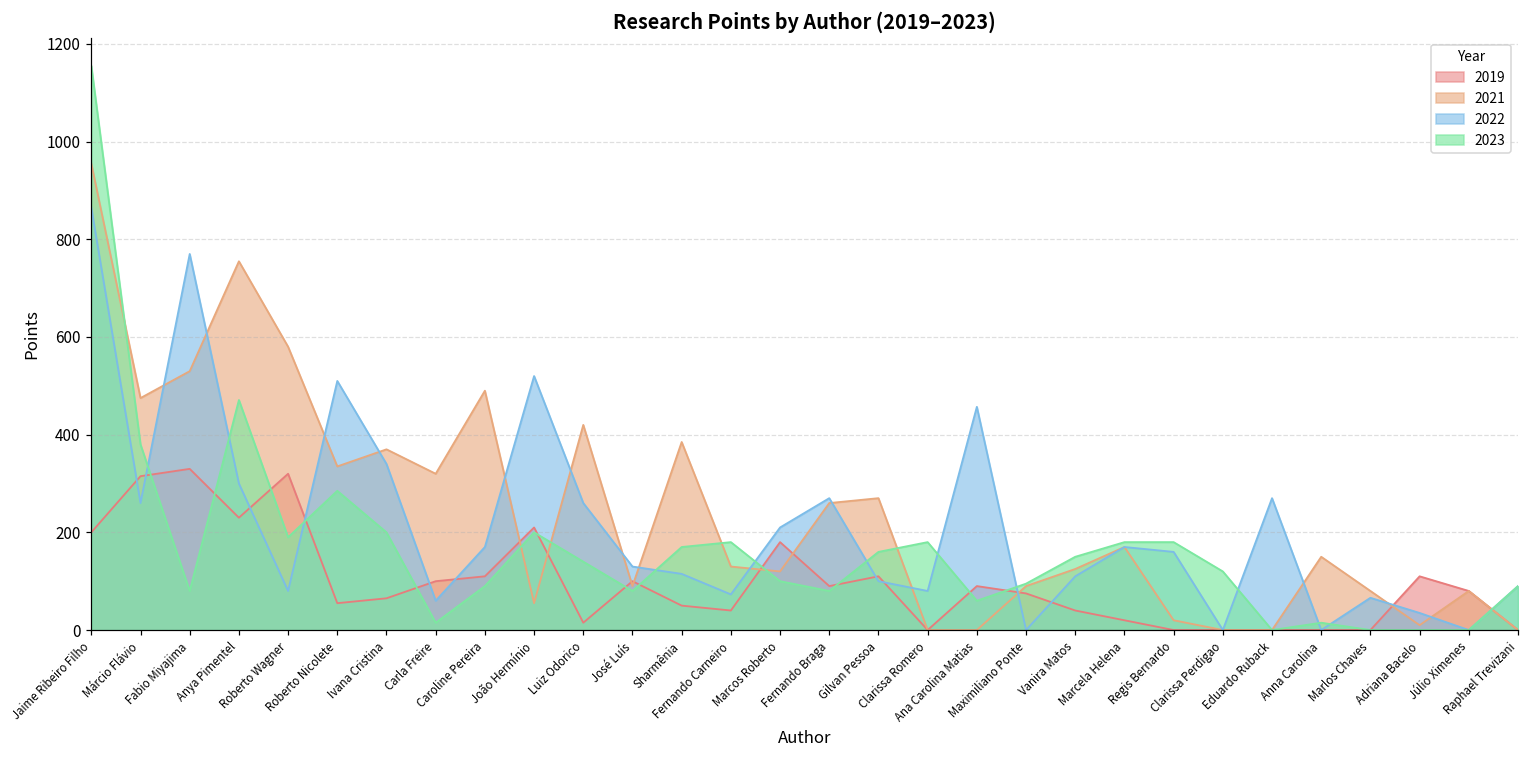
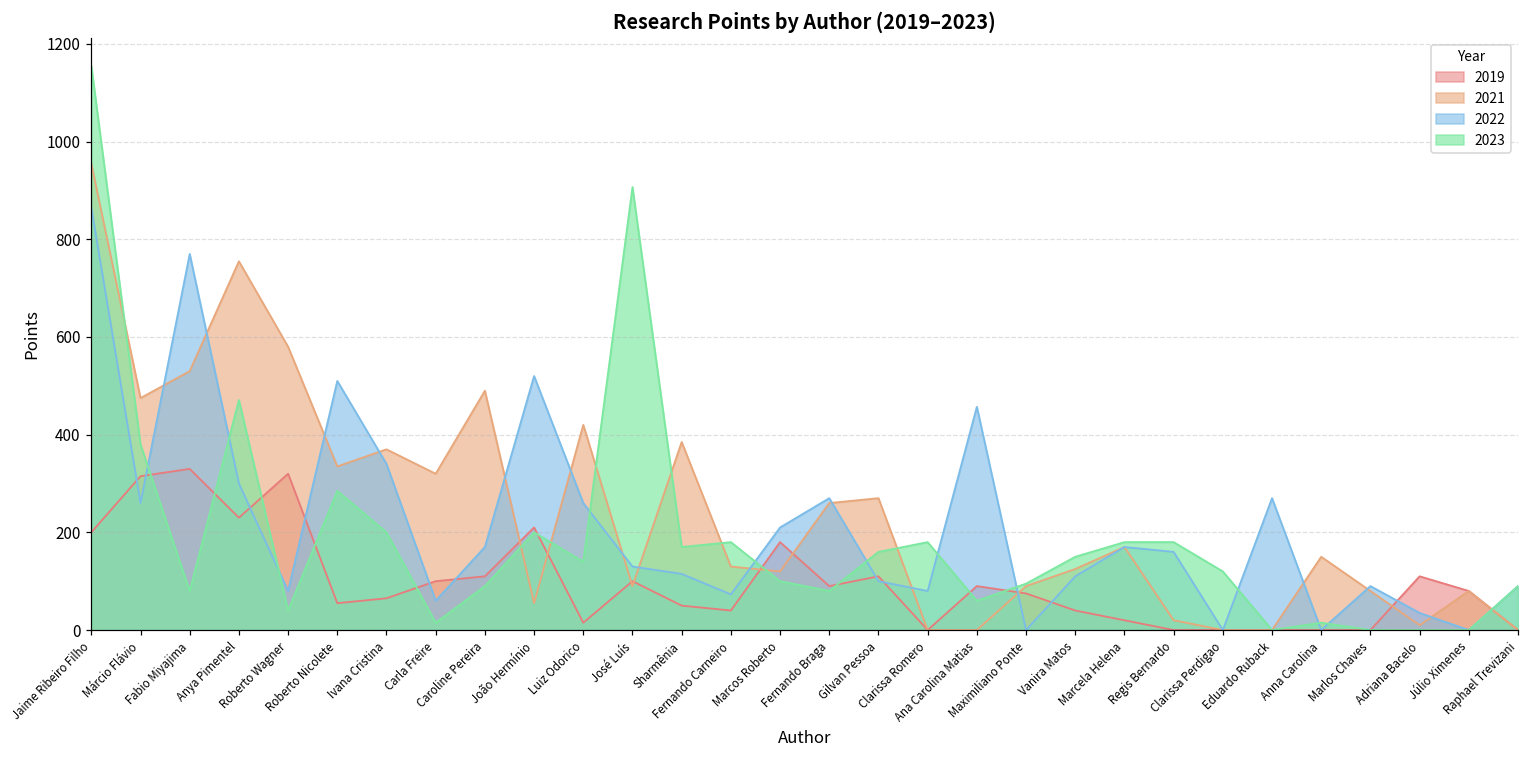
  {
    "2022": {
      "Jaime Ribeiro Filho": 870,
      "Márcio Flávio": 260,
      "Fabio Miyajima": 770,
      "Anya Pimentel": 300,
      "Roberto Wagner": 80,
      "Roberto Nicolete": 510,
      "Ivana Cristina": 340,
      "Carla Freire": 60,
      "Caroline Pereira": 170,
      "João Hermínio": 520,
      "Luiz Odorico": 260,
      "José Luís": 130,
      "Sharmênia": 120,
      "Fernando Carneiro": 70,
      "Marcos Roberto": 210,
      "Fernando Braga": 270,
      "Gilvan Pessoa": 100,
      "Clarissa Romero": 80,
      "Ana Carolina Matias": 460,
      "Maximiliano Ponte": 0,
      "Vanira Matos": 110,
      "Regis Bernardo": 160,
      "Eduardo Ruback": 270,
-     "Marlos Chaves": 70,
+     "Marlos Chaves": 90,
      "Adriana Bacelo": 40
    },
    "2023": {
      "Jaime Ribeiro Filho": 1160,
      "Márcio Flávio": 380,
      "Fabio Miyajima": 80,
      "Anya Pimentel": 470,
-     "Roberto Wagner": 190,
+     "Roberto Wagner": 40,
      "Roberto Nicolete": 290,
      "Ivana Cristina": 200,
      "Carla Freire": 20,
      "Caroline Pereira": 90,
      "João Hermínio": 200,
      "Luiz Odorico": 140,
-     "José Luís": 80,
+     "José Luís": 910,
      "Sharmênia": 170,
      "Fernando Carneiro": 180,
      "Marcos Roberto": 100,
      "Fernando Braga": 80,
      "Gilvan Pessoa": 160,
      "Clarissa Romero": 180,
      "Ana Carolina Matias": 60,
      "Vanira Matos": 150,
      "Marcela Helena": 180,
      "Regis Bernardo": 180,
      "Clarissa Perdigao": 120,
      "Anna Carolina": 20,
      "Adriana Bacelo": 0
    }
  }
